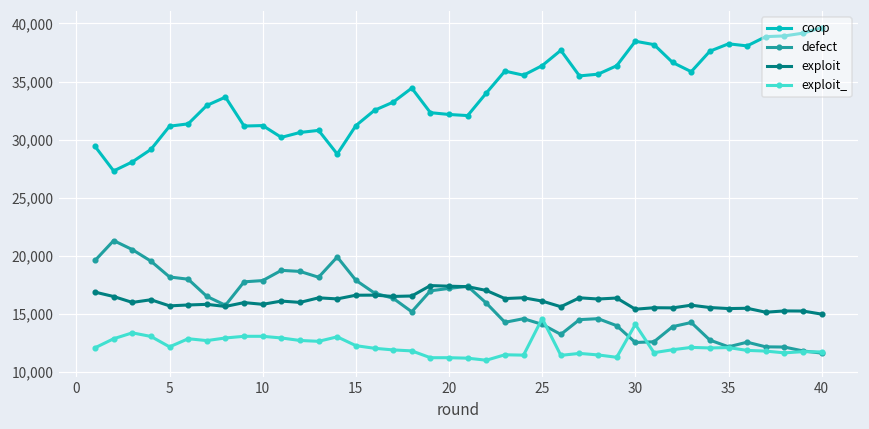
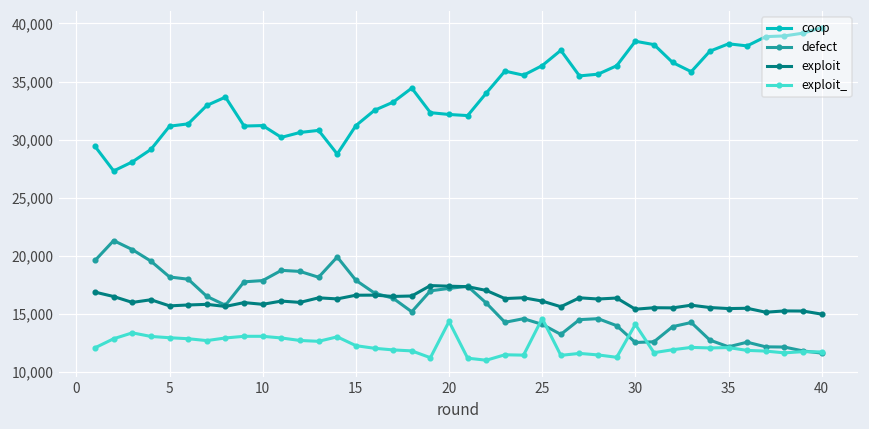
  {
    "exploit_": {
-     "5": "12,200",
+     "5": "13,000",
      "10": "13,100",
      "15": "12,300",
-     "20": "11,200",
+     "20": "14,400",
      "25": "14,600",
      "30": "14,100"
    }
  }
